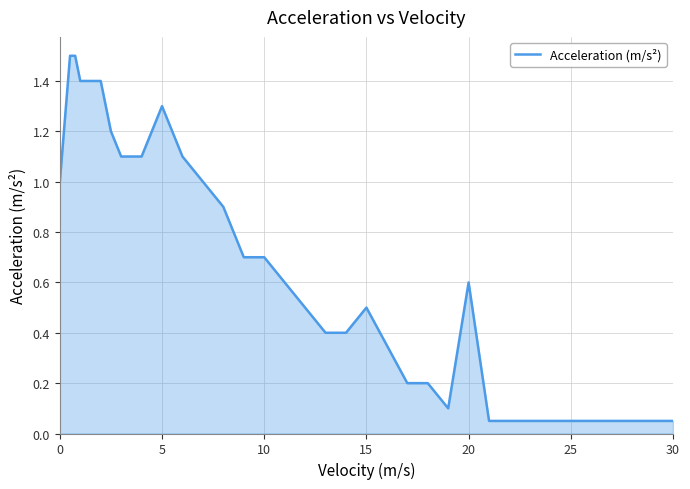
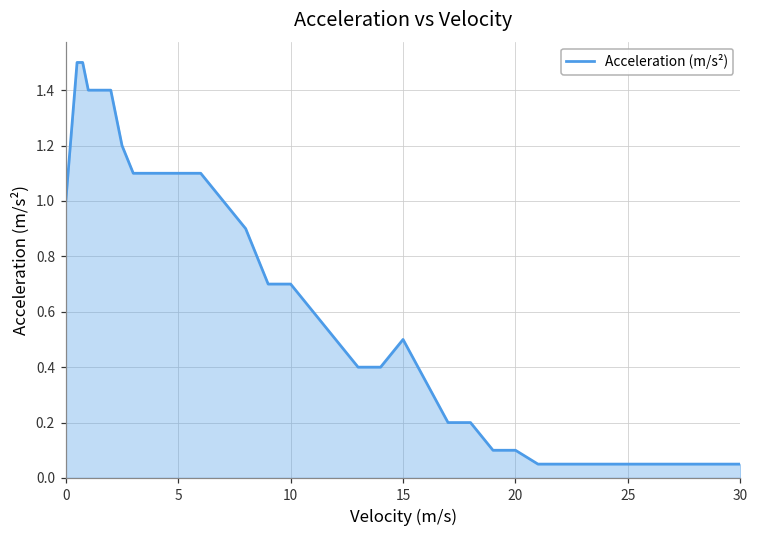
  {
    "0": 1.0,
-   "5": 1.3,
+   "5": 1.1,
    "10": 0.7,
    "15": 0.5,
-   "20": 0.6,
+   "20": 0.1,
    "25": 0.05,
    "30": 0.05
  }
